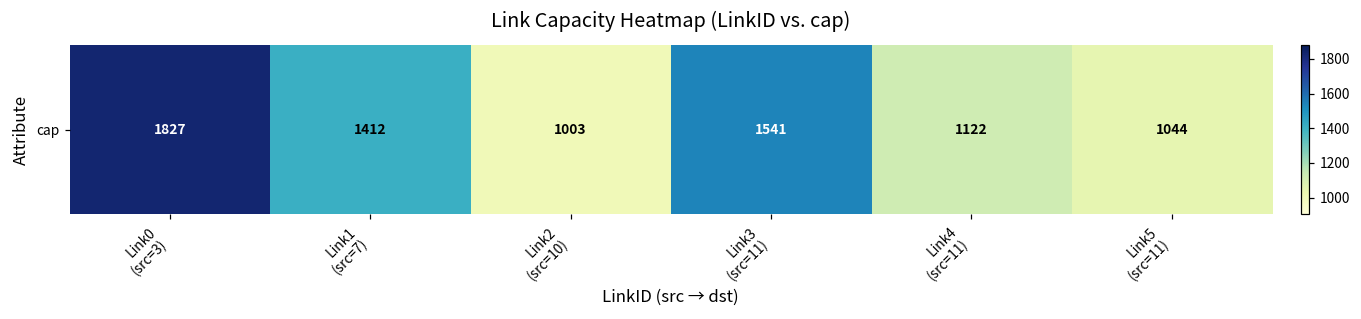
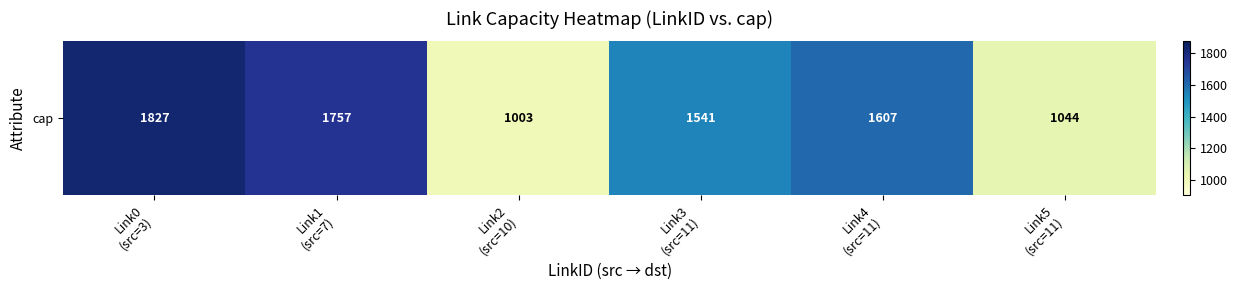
  {
    "cap": {
      "Link0 (src=3)": 1827,
-     "Link1 (src=7)": 1412,
+     "Link1 (src=7)": 1757,
      "Link2 (src=10)": 1003,
      "Link3 (src=11)": 1541,
-     "Link4 (src=11)": 1122,
+     "Link4 (src=11)": 1607,
      "Link5 (src=11)": 1044
    }
  }
